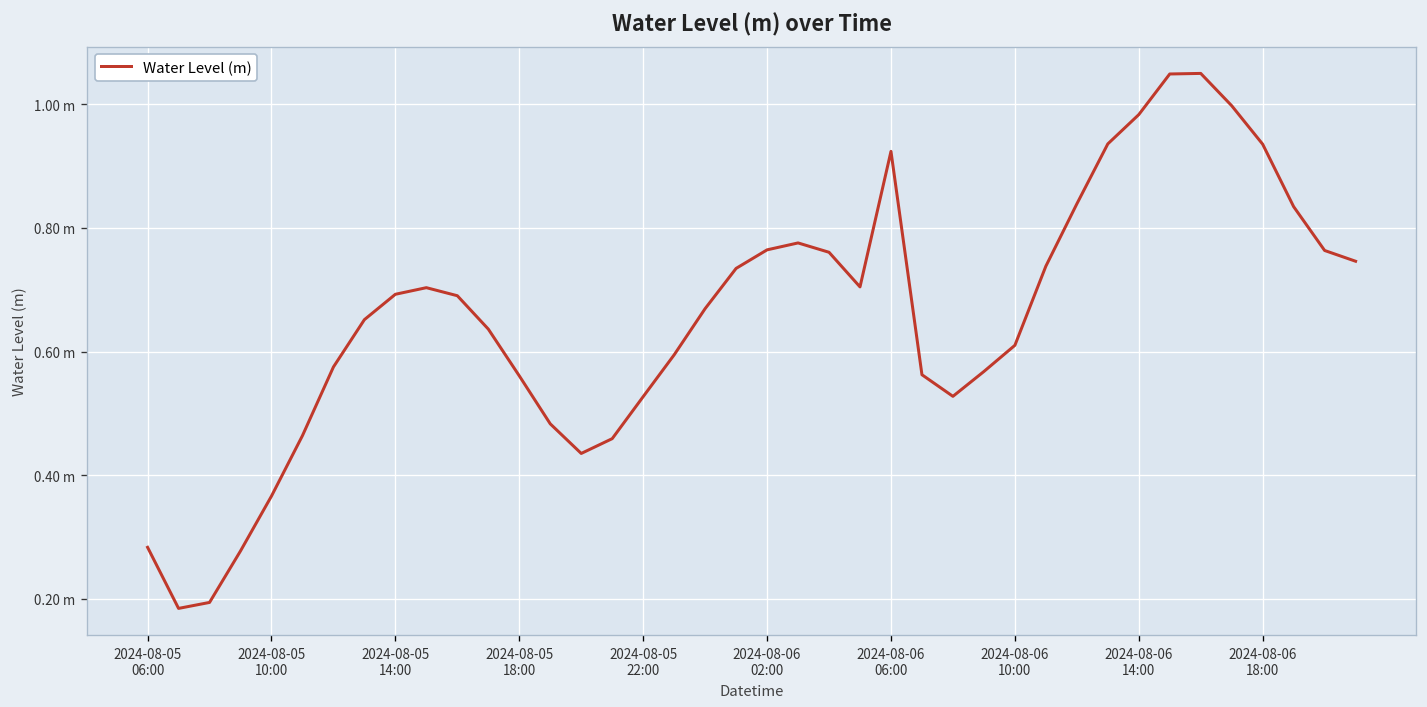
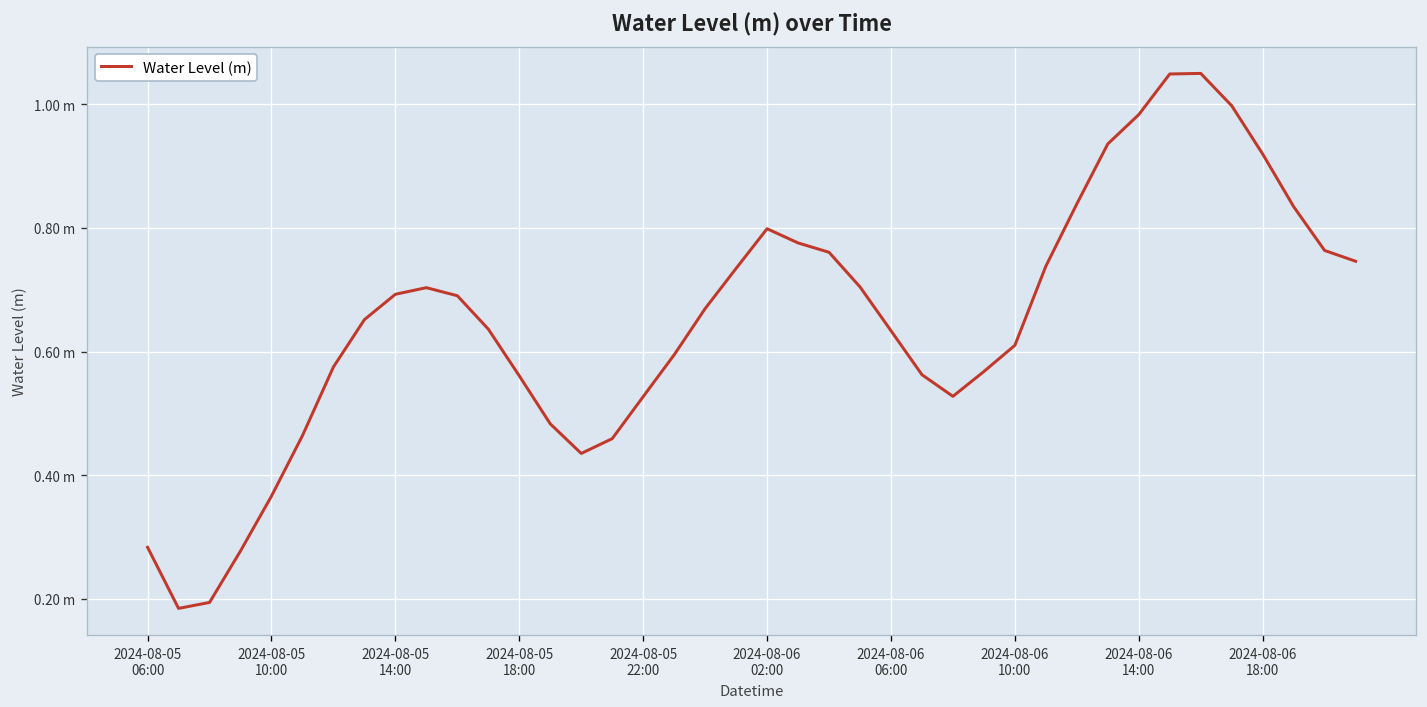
  {
    "2024-08-05 06:00": "0.28 m",
    "2024-08-05 10:00": "0.37 m",
    "2024-08-05 14:00": "0.69 m",
    "2024-08-05 18:00": "0.56 m",
    "2024-08-05 22:00": "0.53 m",
-   "2024-08-06 02:00": "0.76 m",
-   "2024-08-06 06:00": "0.92 m",
+   "2024-08-06 02:00": "0.80 m",
+   "2024-08-06 06:00": "0.63 m",
    "2024-08-06 10:00": "0.61 m",
    "2024-08-06 14:00": "0.98 m",
-   "2024-08-06 18:00": "0.94 m"
+   "2024-08-06 18:00": "0.92 m"
  }
